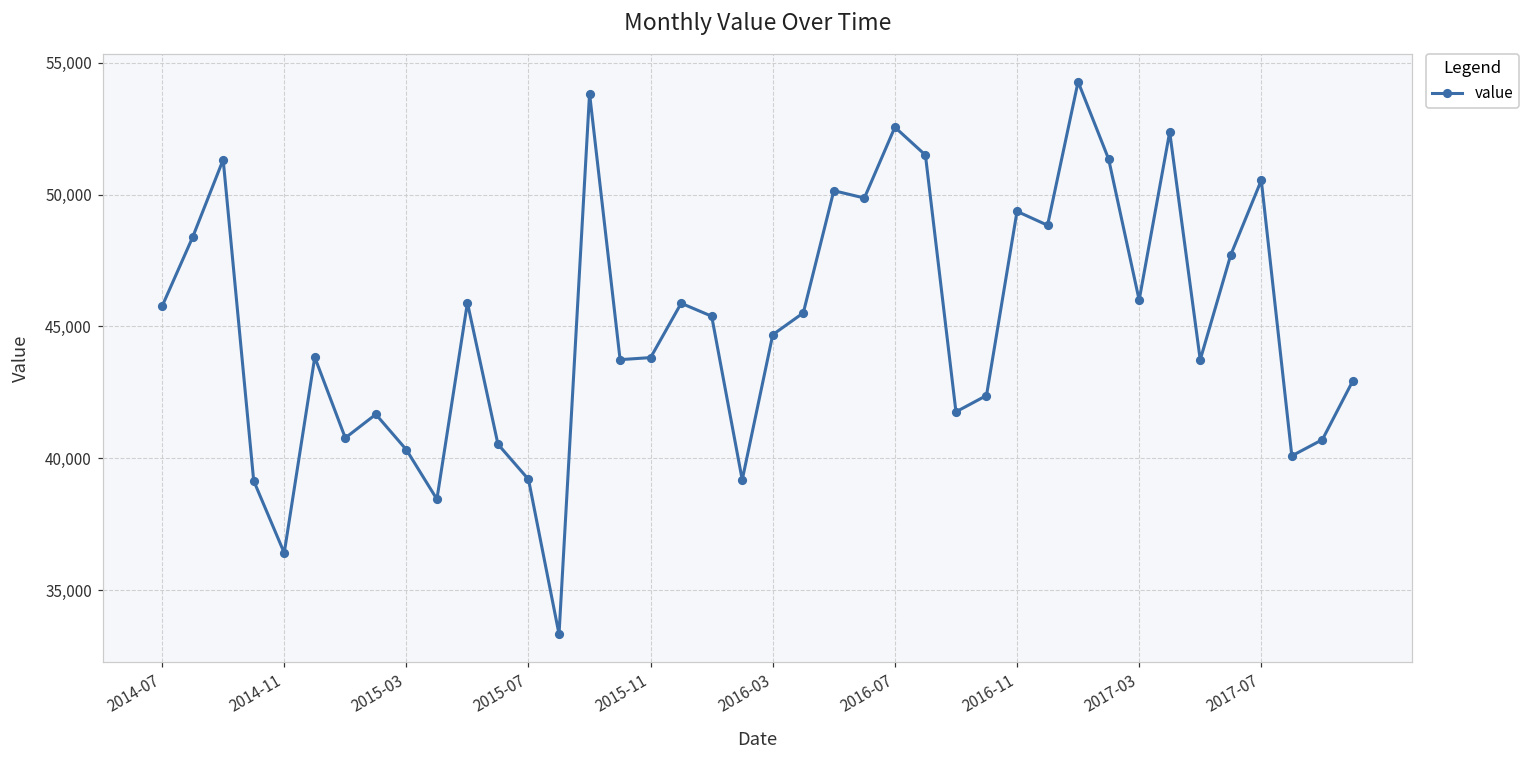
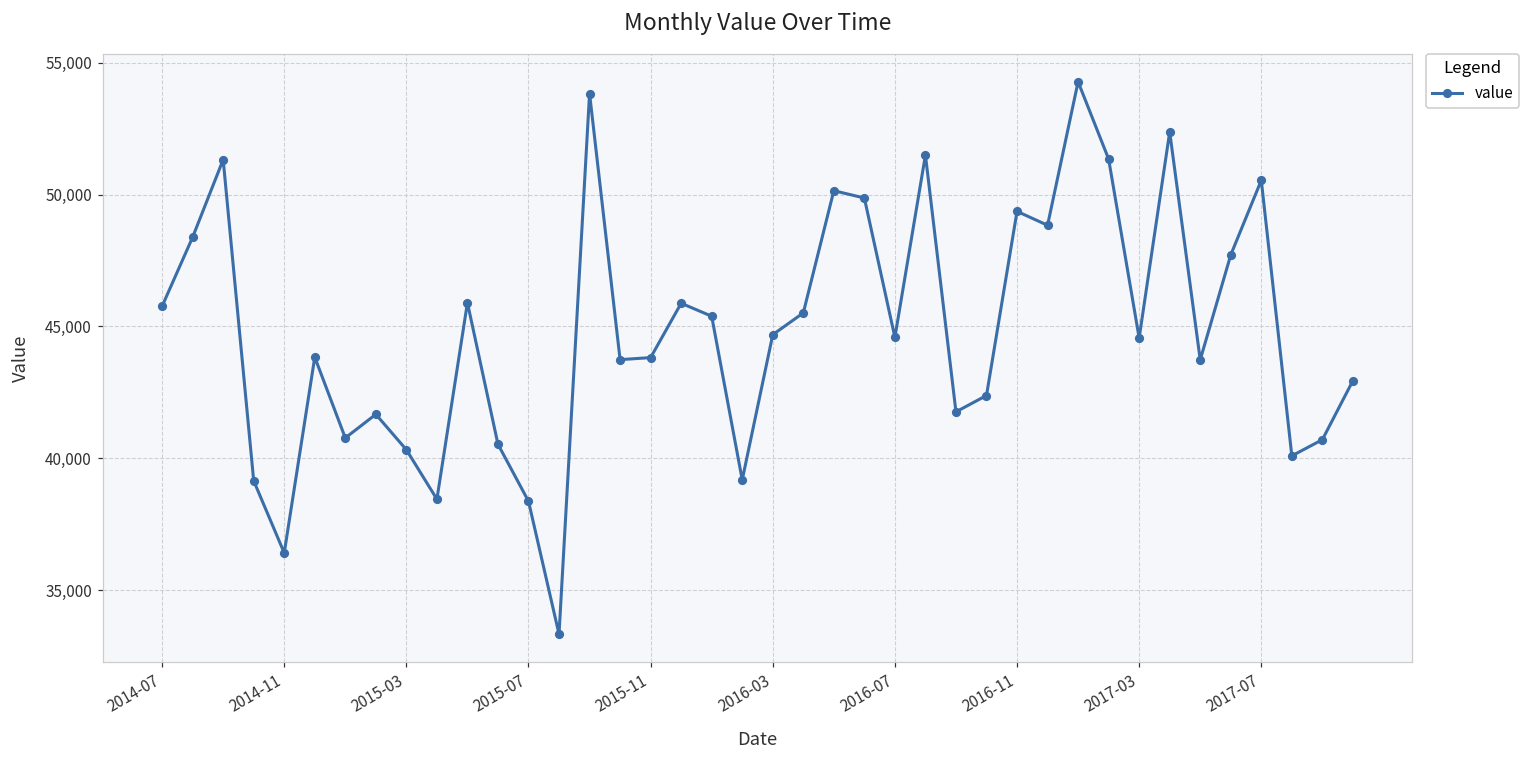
  {
    "2014-07": "45,800",
    "2014-11": "36,400",
    "2015-03": "40,300",
-   "2015-07": "39,200",
+   "2015-07": "38,400",
    "2015-11": "43,800",
    "2016-03": "44,700",
-   "2016-07": "52,600",
+   "2016-07": "44,600",
    "2016-11": "49,400",
-   "2017-03": "46,000",
+   "2017-03": "44,600",
    "2017-07": "50,500"
  }
